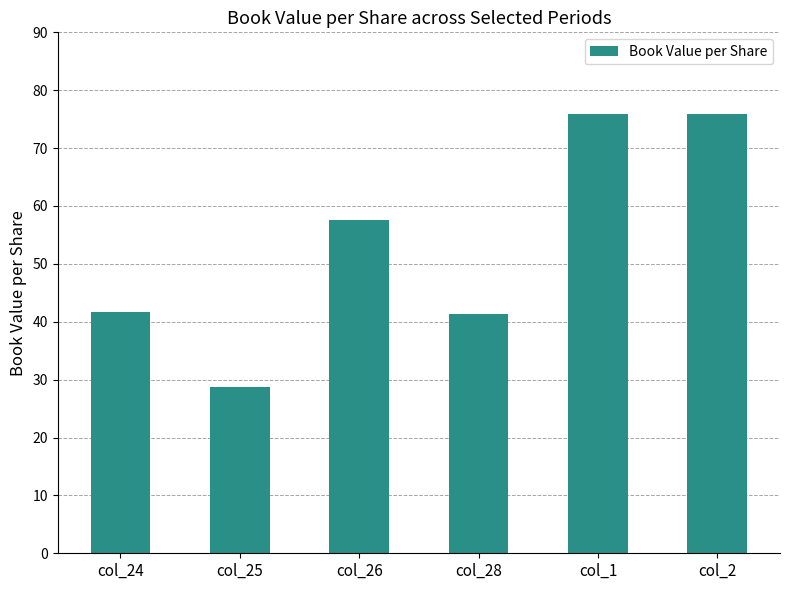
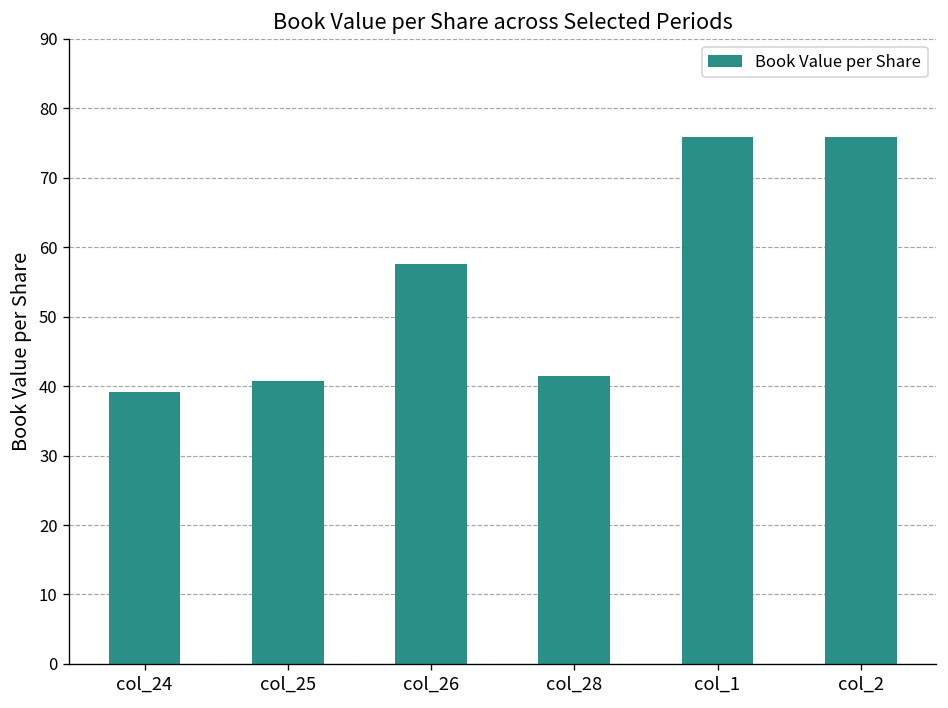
  {
-   "col_24": 42,
-   "col_25": 29,
+   "col_24": 39,
+   "col_25": 41,
    "col_26": 58,
    "col_28": 41,
    "col_1": 76,
    "col_2": 76
  }
